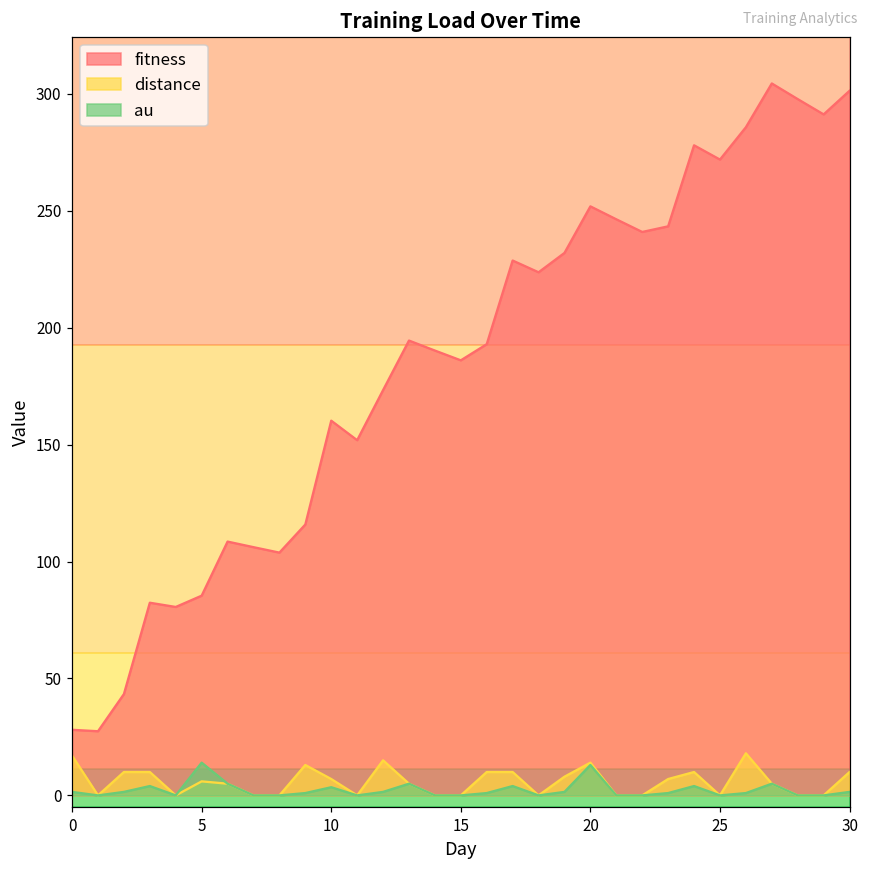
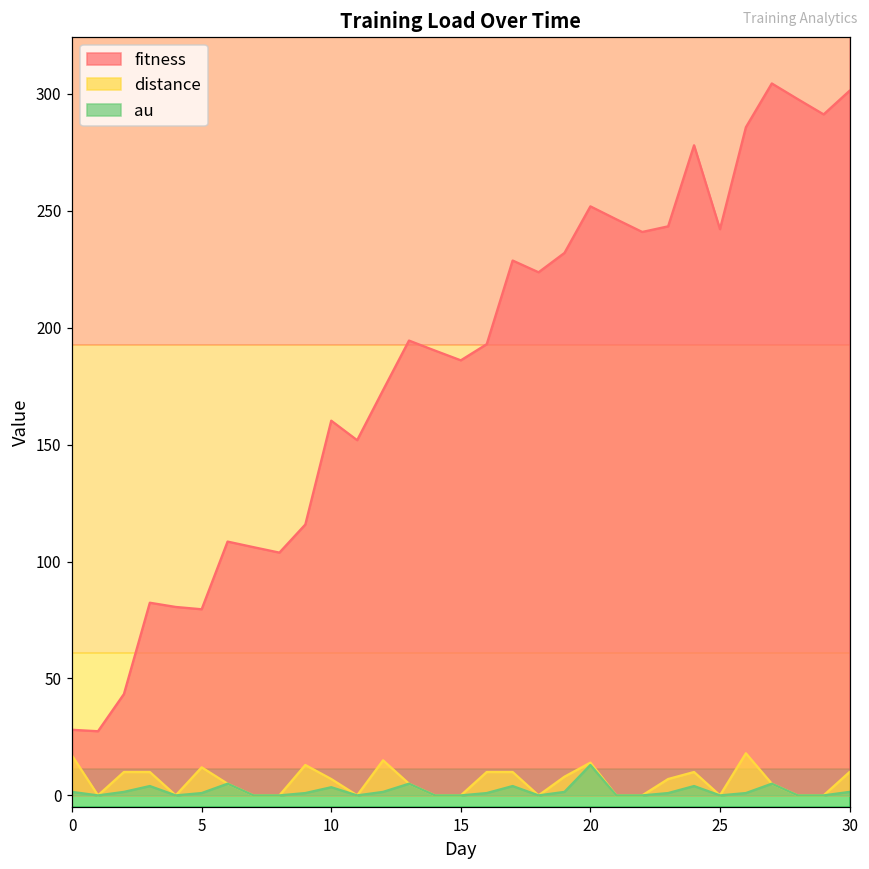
  {
    "fitness": {
      "0": 28,
-     "5": 85,
+     "5": 80,
      "10": 160,
      "15": 186,
      "20": 252,
-     "25": 272,
+     "25": 242,
      "30": 301
    },
    "distance": {
      "0": 17,
-     "5": 6,
+     "5": 12,
      "10": 7,
      "30": 10
    },
    "au": {
      "0": 2,
-     "5": 14,
+     "5": 1,
      "10": 4,
      "30": 2
    }
  }
